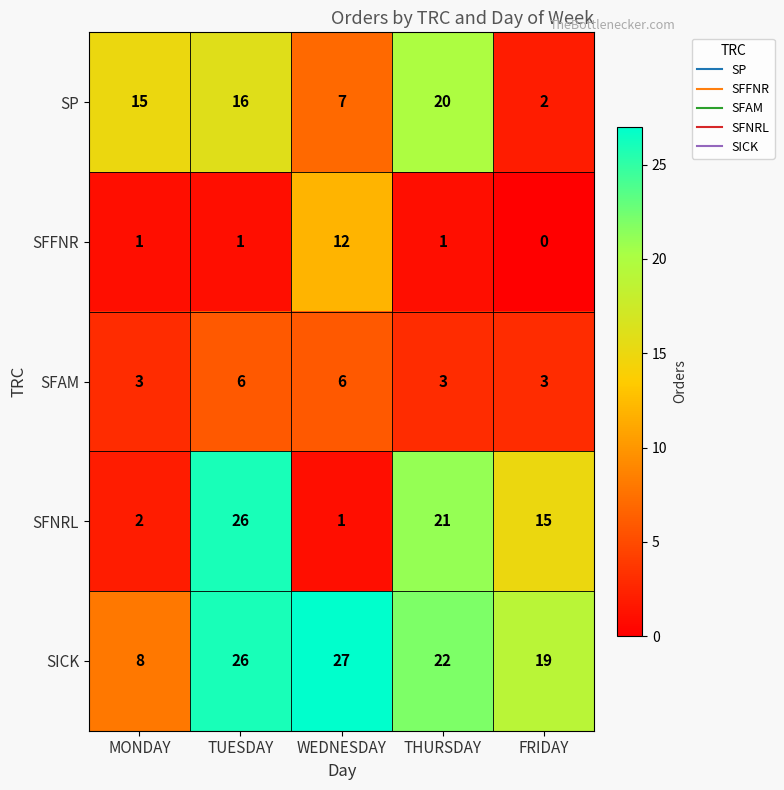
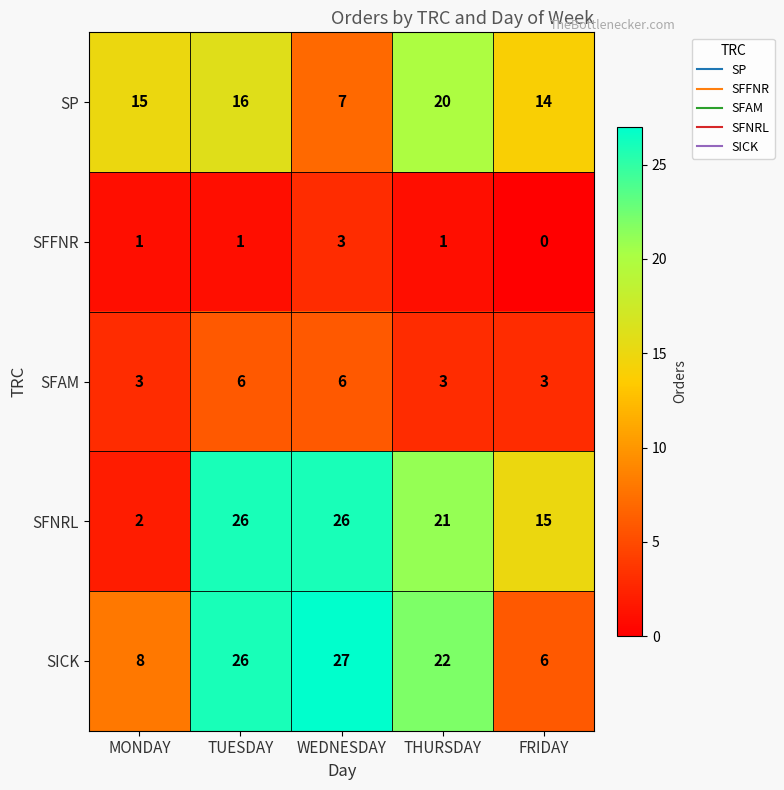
  {
    "SP": {
      "MONDAY": 15,
      "TUESDAY": 16,
      "WEDNESDAY": 7,
      "THURSDAY": 20,
-     "FRIDAY": 2
+     "FRIDAY": 14
    },
    "SFFNR": {
      "MONDAY": 1,
      "TUESDAY": 1,
-     "WEDNESDAY": 12,
+     "WEDNESDAY": 3,
      "THURSDAY": 1,
      "FRIDAY": 0
    },
    "SFAM": {
      "MONDAY": 3,
      "TUESDAY": 6,
      "WEDNESDAY": 6,
      "THURSDAY": 3,
      "FRIDAY": 3
    },
    "SFNRL": {
      "MONDAY": 2,
      "TUESDAY": 26,
-     "WEDNESDAY": 1,
+     "WEDNESDAY": 26,
      "THURSDAY": 21,
      "FRIDAY": 15
    },
    "SICK": {
      "MONDAY": 8,
      "TUESDAY": 26,
      "WEDNESDAY": 27,
      "THURSDAY": 22,
-     "FRIDAY": 19
+     "FRIDAY": 6
    }
  }
